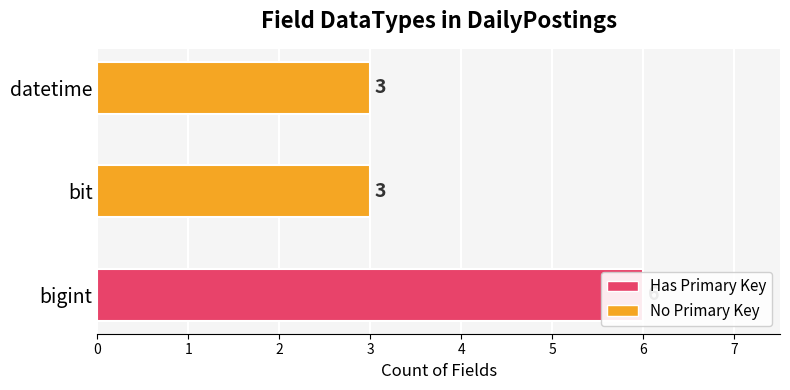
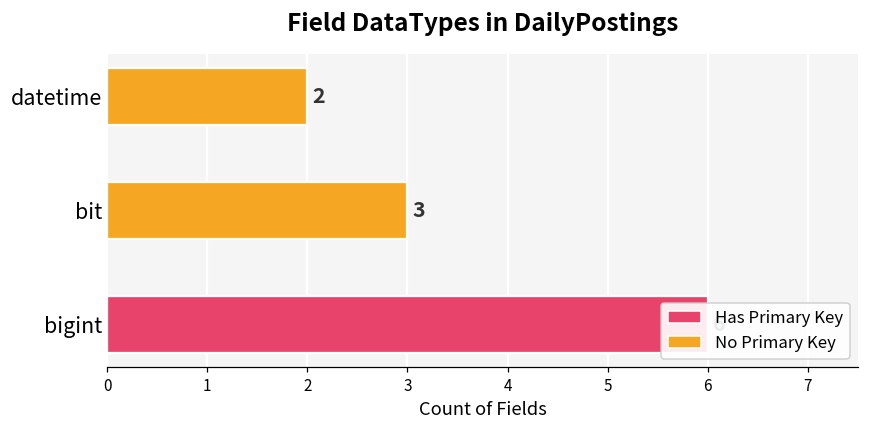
  {
-   "datetime": 3,
+   "datetime": 2,
    "bit": 3
  }
